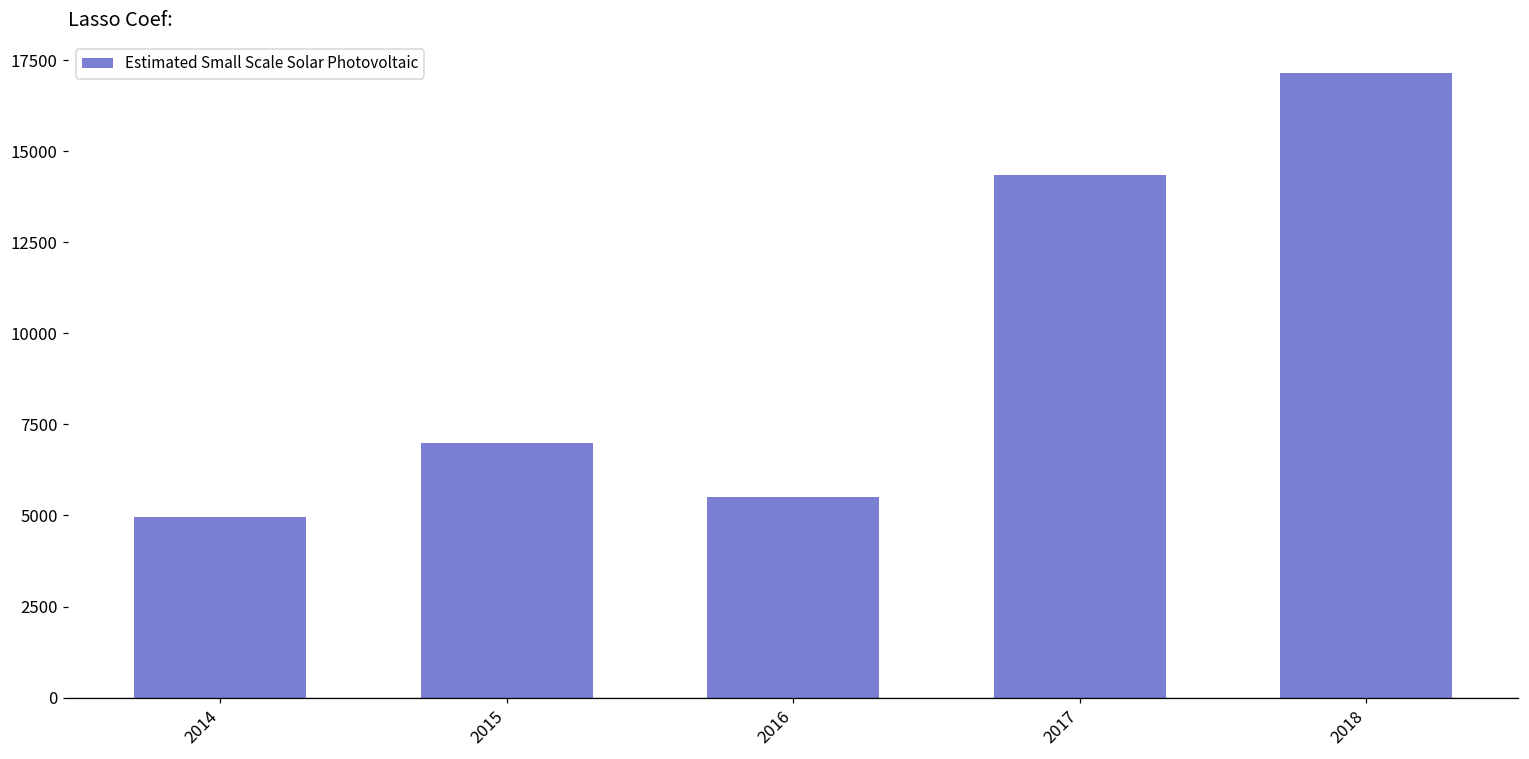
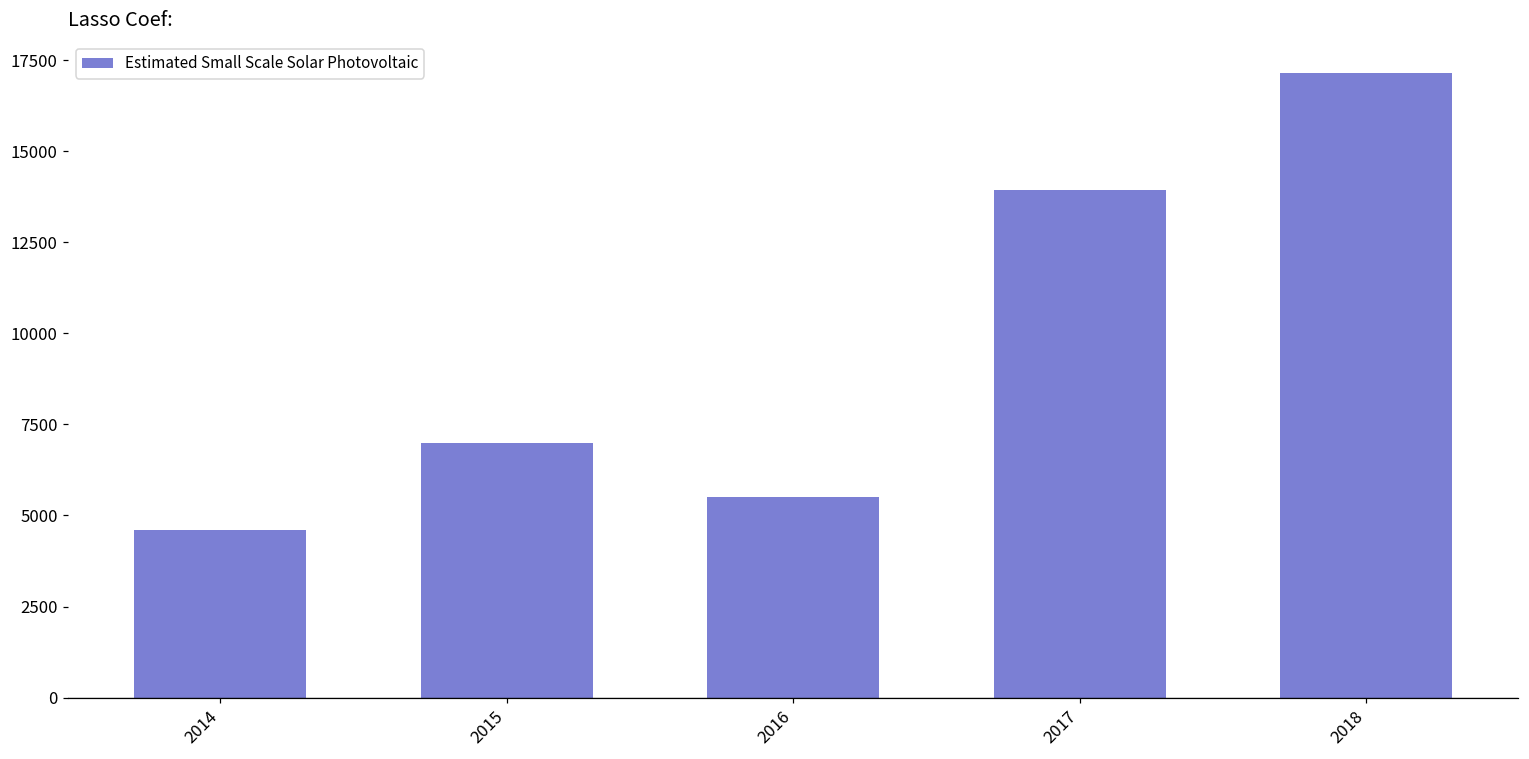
  {
-   "2014": 4900,
+   "2014": 4600,
    "2015": 7000,
    "2016": 5500,
-   "2017": 14300,
+   "2017": 13900,
    "2018": 17100
  }
